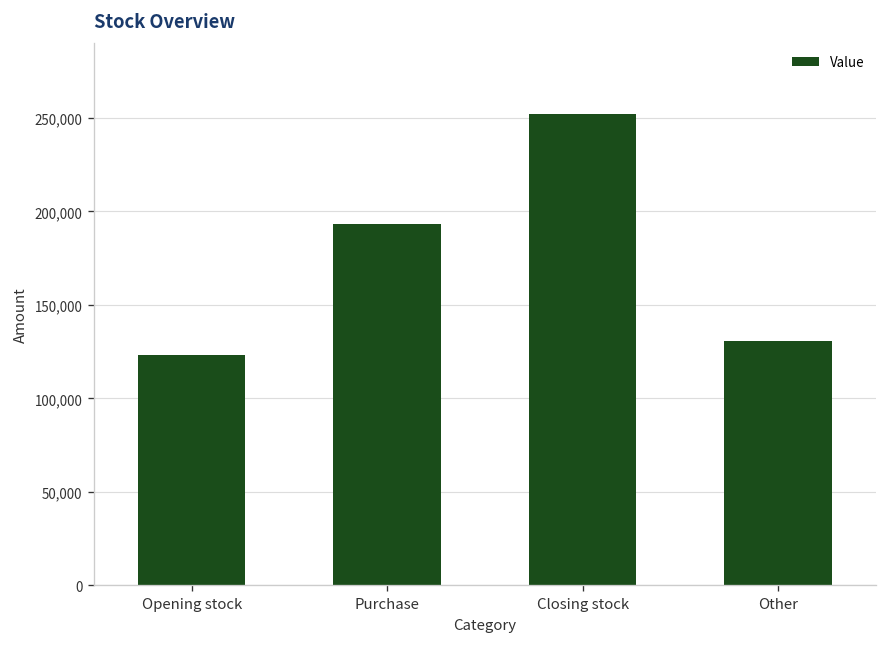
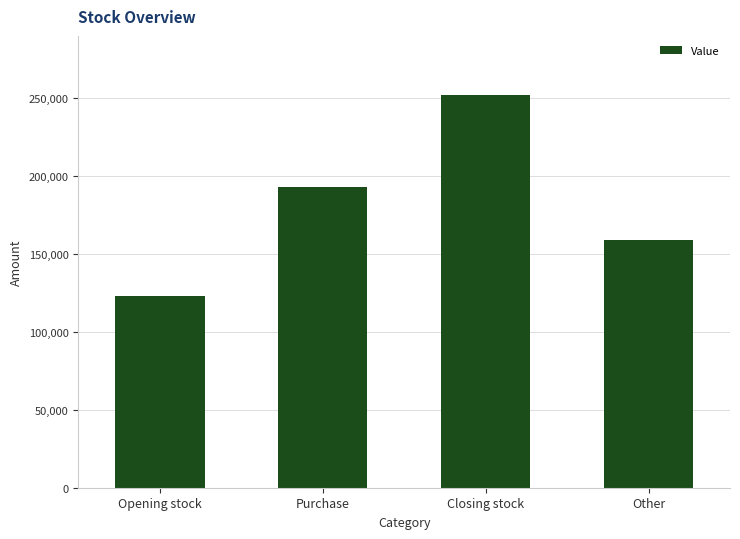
  {
    "Opening stock": "123,000",
    "Purchase": "193,000",
    "Closing stock": "252,000",
-   "Other": "131,000"
+   "Other": "159,000"
  }
